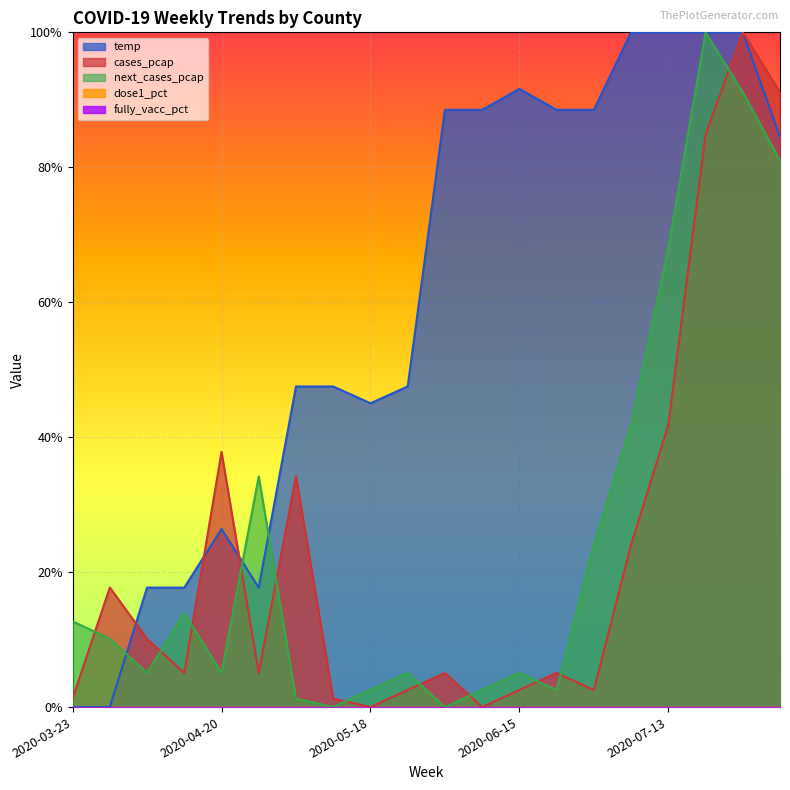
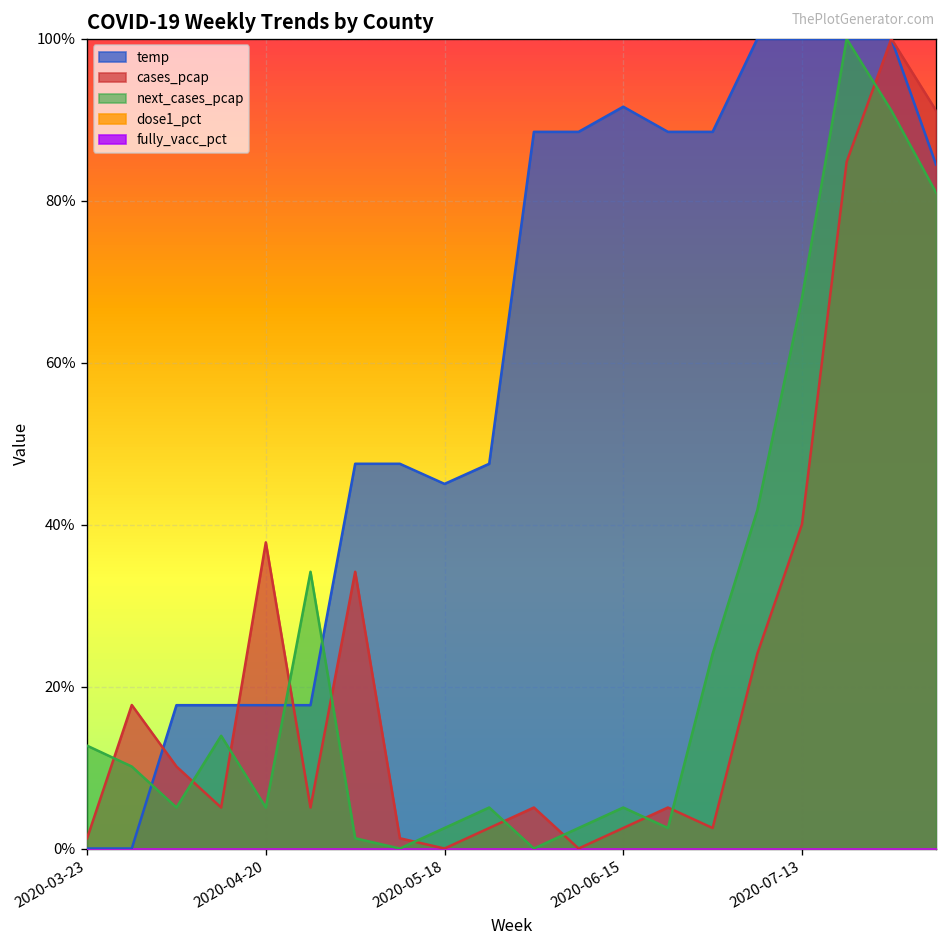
  {
    "temp": {
-     "2020-04-20": "26%",
+     "2020-04-20": "18%",
      "2020-05-18": "45%",
      "2020-06-15": "92%",
      "2020-07-13": "100%"
    },
    "cases_pcap": {
      "2020-03-23": "1%",
      "2020-04-20": "38%",
      "2020-06-15": "3%",
-     "2020-07-13": "42%"
+     "2020-07-13": "40%"
    },
    "next_cases_pcap": {
      "2020-03-23": "13%",
      "2020-04-20": "5%",
      "2020-05-18": "3%",
      "2020-06-15": "5%",
      "2020-07-13": "68%"
    },
    "fully_vacc_pct": {
      "2020-04-20": "0%",
      "2020-06-15": "0%",
      "2020-07-13": "0%"
    }
  }
